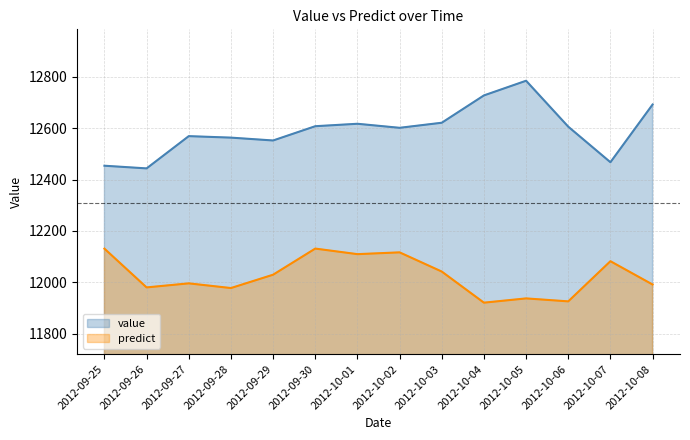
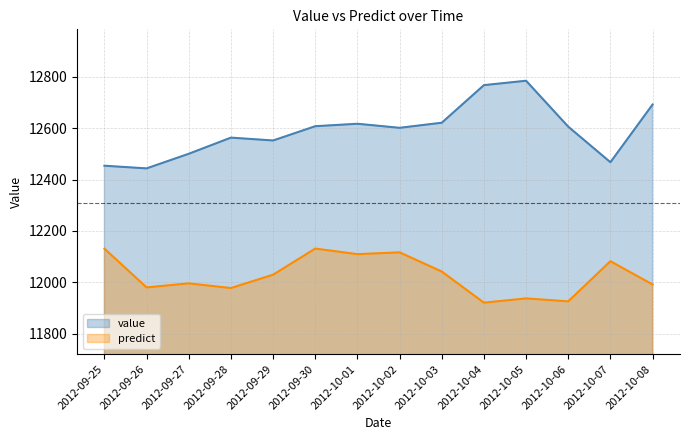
  {
    "value": {
      "2012-09-25": 12450,
      "2012-09-26": 12440,
-     "2012-09-27": 12570,
+     "2012-09-27": 12500,
      "2012-09-28": 12560,
      "2012-09-29": 12550,
      "2012-09-30": 12610,
      "2012-10-01": 12620,
      "2012-10-02": 12600,
      "2012-10-03": 12620,
-     "2012-10-04": 12730,
+     "2012-10-04": 12770,
      "2012-10-05": 12780,
      "2012-10-06": 12610,
      "2012-10-07": 12470,
      "2012-10-08": 12690
    },
    "predict": {
      "2012-09-25": 12130,
      "2012-09-26": 11980,
      "2012-09-27": 12000,
      "2012-09-28": 11980,
      "2012-09-29": 12030,
      "2012-09-30": 12130,
      "2012-10-01": 12110,
      "2012-10-02": 12120,
      "2012-10-03": 12040,
      "2012-10-04": 11920,
      "2012-10-05": 11940,
      "2012-10-06": 11930,
      "2012-10-07": 12080,
      "2012-10-08": 11990
    }
  }
